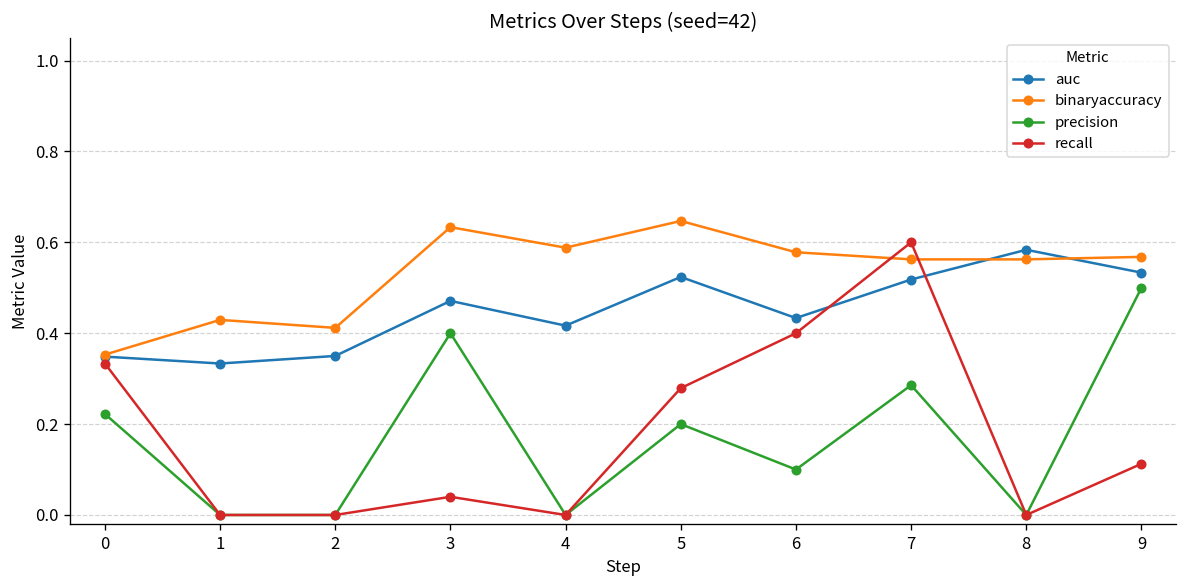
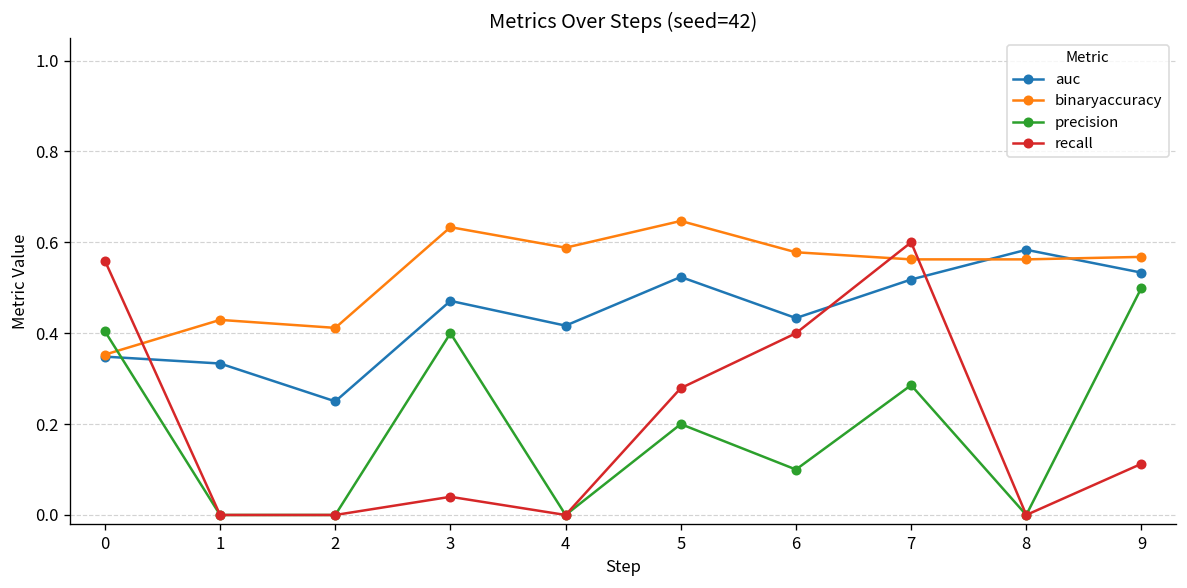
  {
    "auc": {
      "1": 0.33,
-     "2": 0.35,
+     "2": 0.25,
      "3": 0.47,
      "4": 0.42,
      "5": 0.52,
      "6": 0.43,
      "7": 0.52,
      "8": 0.58,
      "9": 0.53
    },
    "binaryaccuracy": {
      "1": 0.43,
      "2": 0.41,
      "3": 0.63,
      "4": 0.59,
      "5": 0.65,
      "6": 0.58,
      "7": 0.56,
      "8": 0.56,
      "9": 0.57
    },
    "precision": {
-     "0": 0.22,
+     "0": 0.40,
      "3": 0.40,
      "5": 0.20,
      "6": 0.10,
      "7": 0.29,
      "9": 0.50
    },
    "recall": {
-     "0": 0.33,
+     "0": 0.56,
      "3": 0.04,
      "5": 0.28,
      "6": 0.40,
      "7": 0.60,
      "9": 0.11
    }
  }
